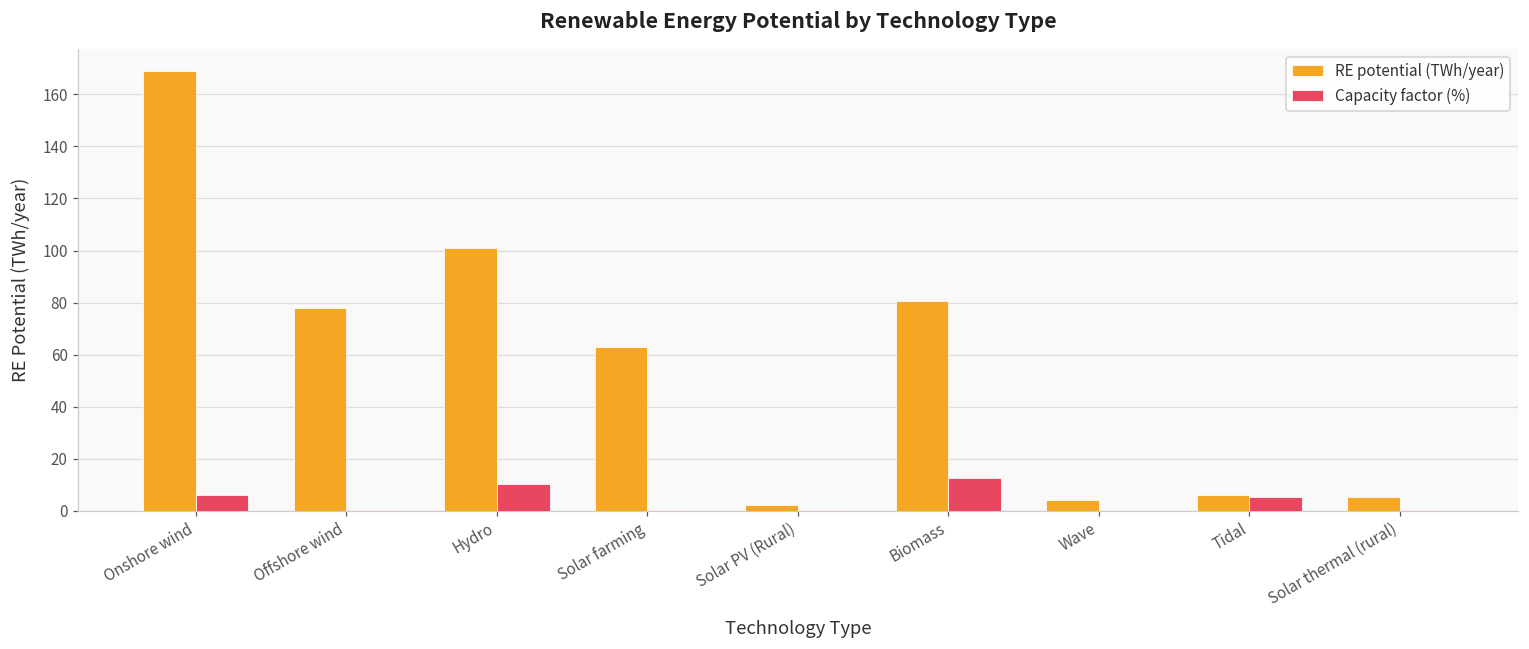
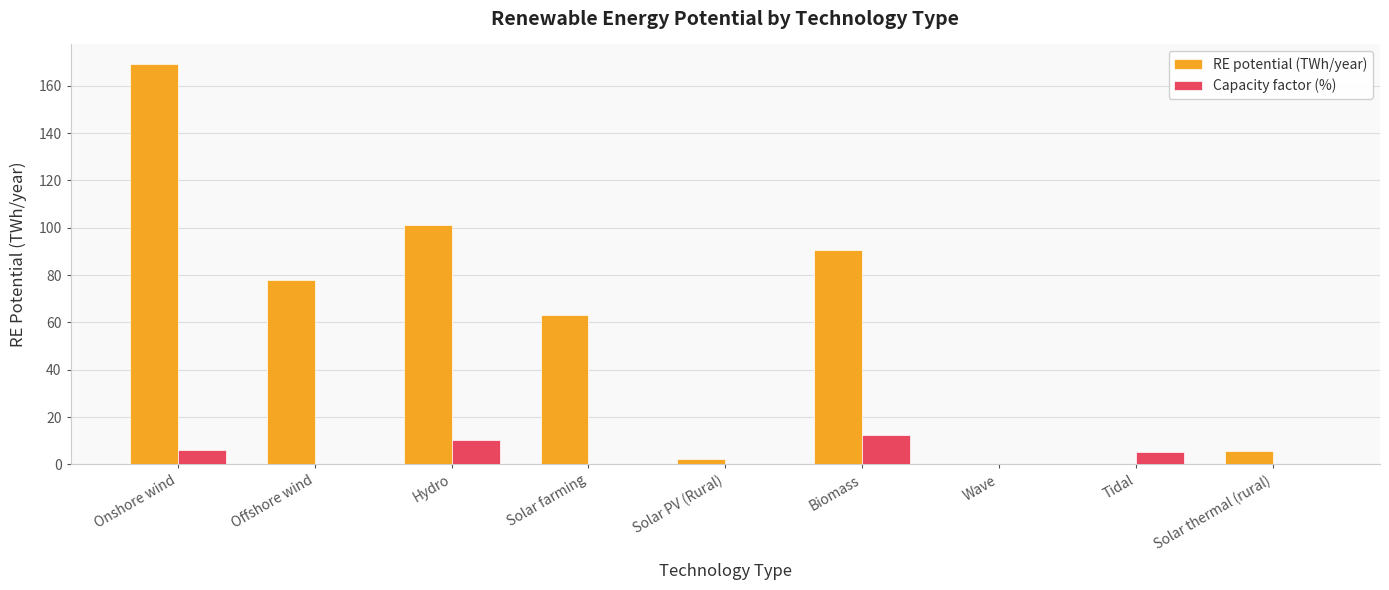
  {
    "RE potential (TWh/year)": {
      "Onshore wind": 169,
      "Offshore wind": 78,
      "Hydro": 101,
      "Solar farming": 63,
      "Solar PV (Rural)": 2,
-     "Biomass": 81,
-     "Wave": 4,
-     "Tidal": 6,
+     "Biomass": 90,
+     "Wave": 0,
+     "Tidal": 0,
      "Solar thermal (rural)": 6
    },
    "Capacity factor (%)": {
      "Onshore wind": 6,
      "Hydro": 10,
      "Biomass": 13,
      "Tidal": 5
    }
  }
